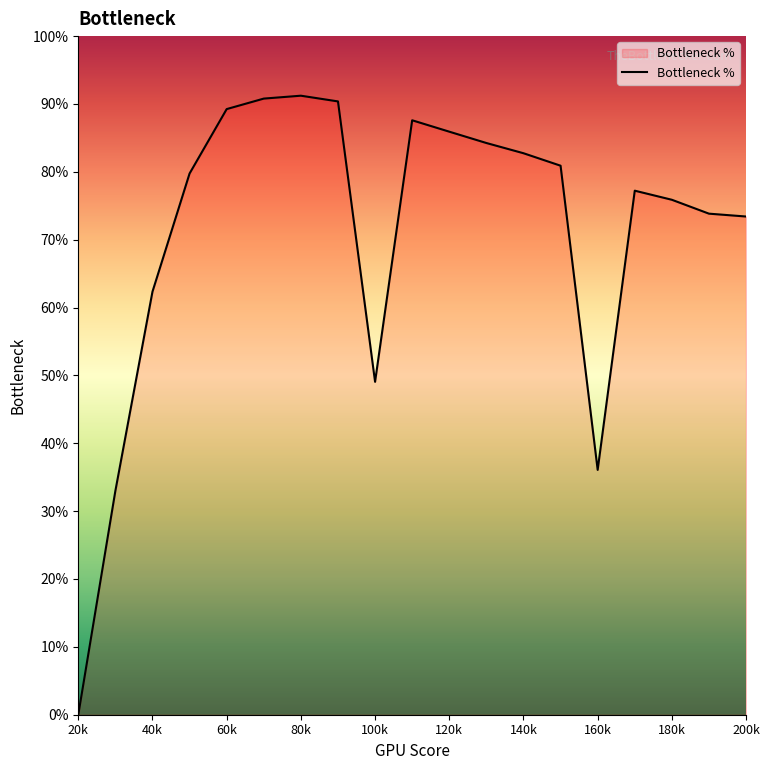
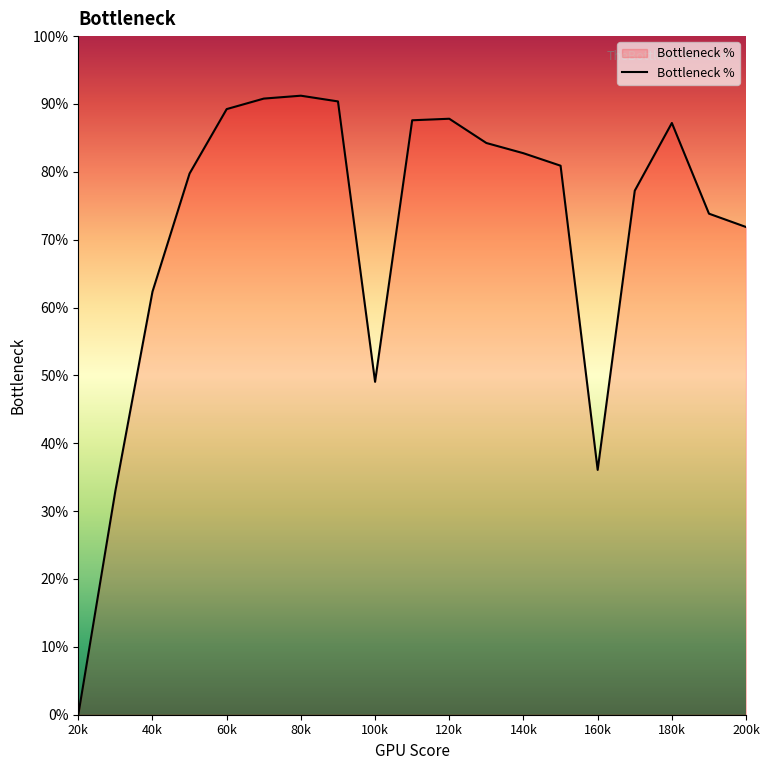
  {
    "20k": "0%",
    "40k": "62%",
    "60k": "89%",
    "80k": "91%",
    "100k": "49%",
-   "120k": "86%",
+   "120k": "88%",
    "140k": "83%",
    "160k": "36%",
-   "180k": "76%",
-   "200k": "73%"
+   "180k": "87%",
+   "200k": "72%"
  }
